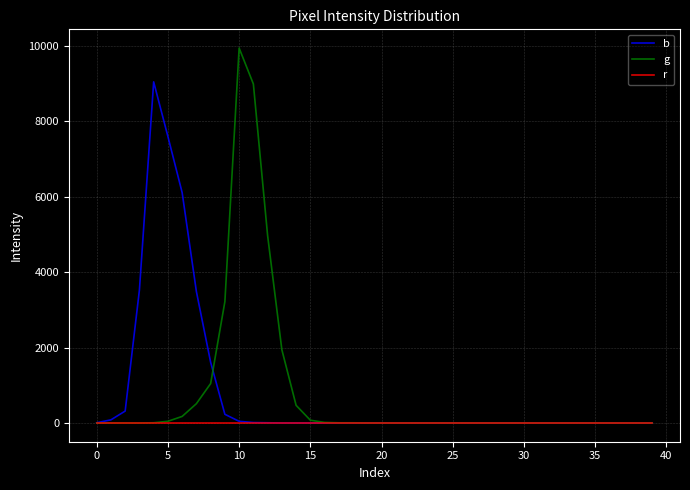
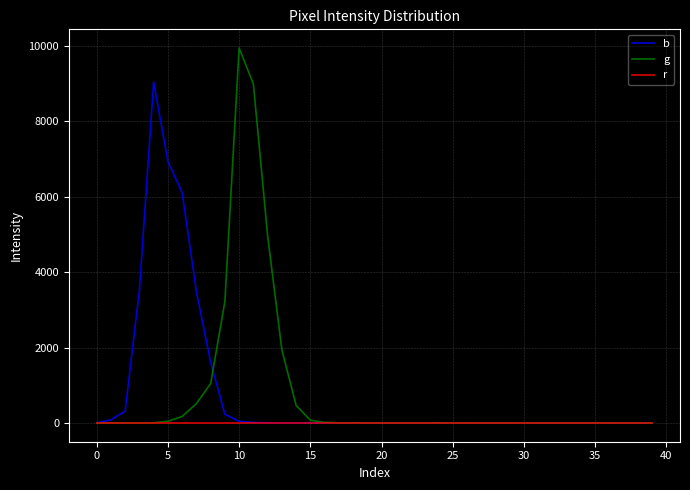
  {
    "b": {
-     "5": 7600
+     "5": 6900
    },
    "g": {
      "10": 9900,
      "15": 100
    }
  }
